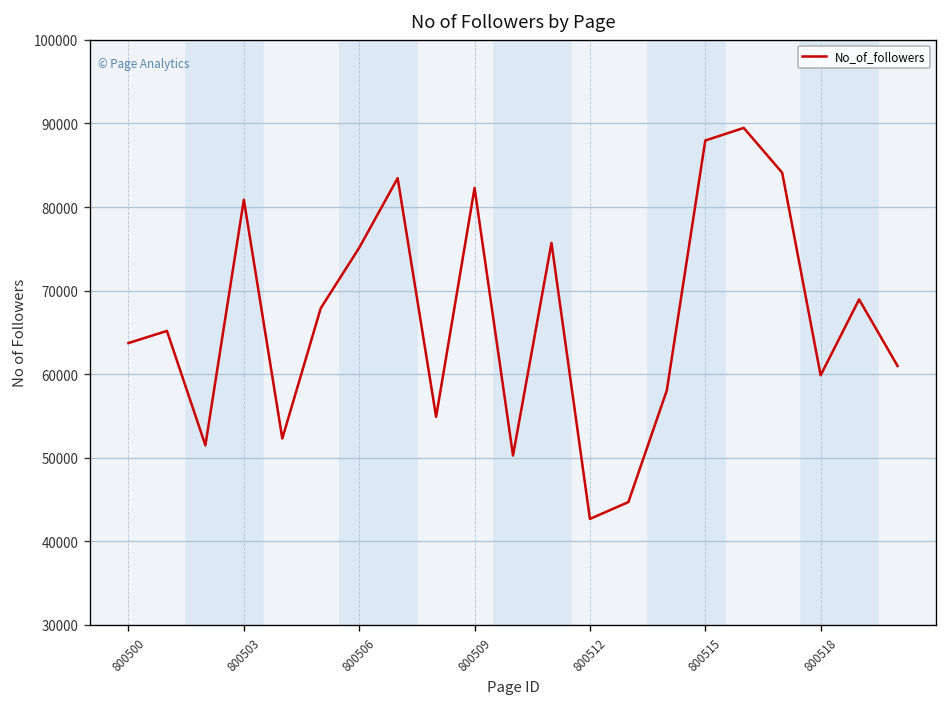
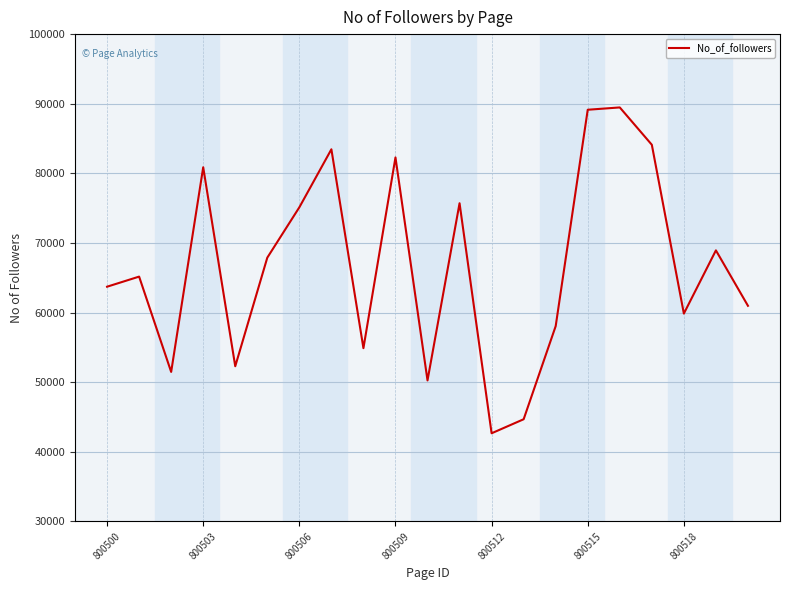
  {
    "800500": 64000,
    "800503": 81000,
    "800506": 75000,
    "800509": 82000,
    "800512": 43000,
-   "800515": 88000,
+   "800515": 89000,
    "800518": 60000
  }
